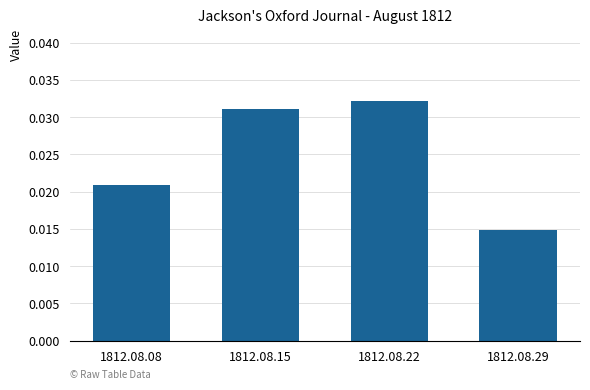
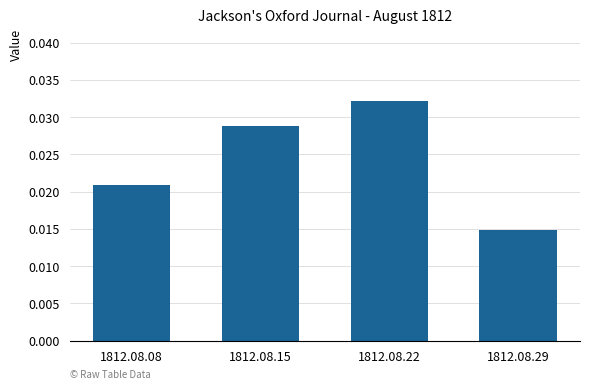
  {
    "1812.08.08": 0.021,
-   "1812.08.15": 0.031,
+   "1812.08.15": 0.029,
    "1812.08.22": 0.032,
    "1812.08.29": 0.015
  }
